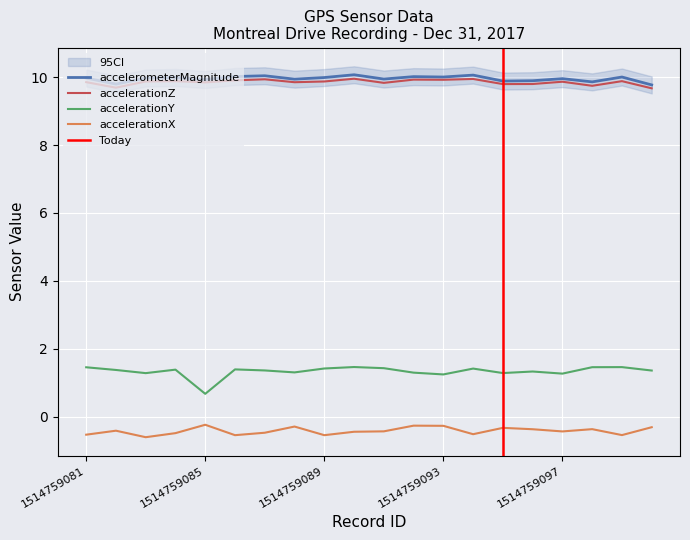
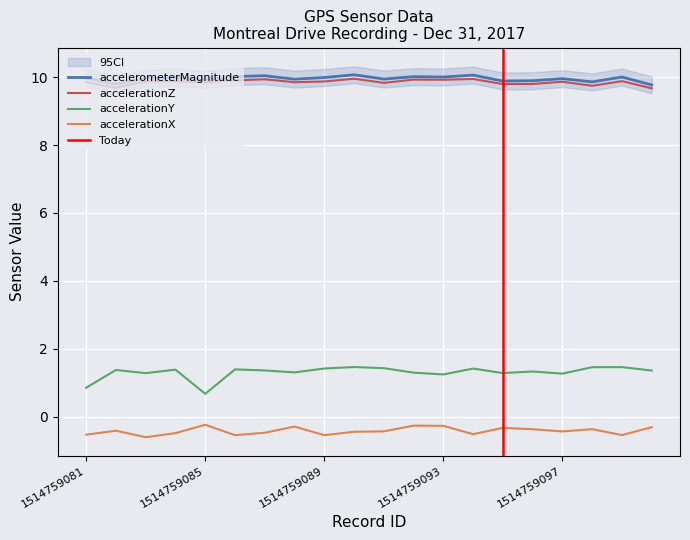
  {
    "accelerationY": {
-     "1514759081": 1.5,
+     "1514759081": 0.9,
      "1514759085": 0.7,
      "1514759089": 1.4,
      "1514759093": 1.2,
      "1514759097": 1.3
    }
  }
